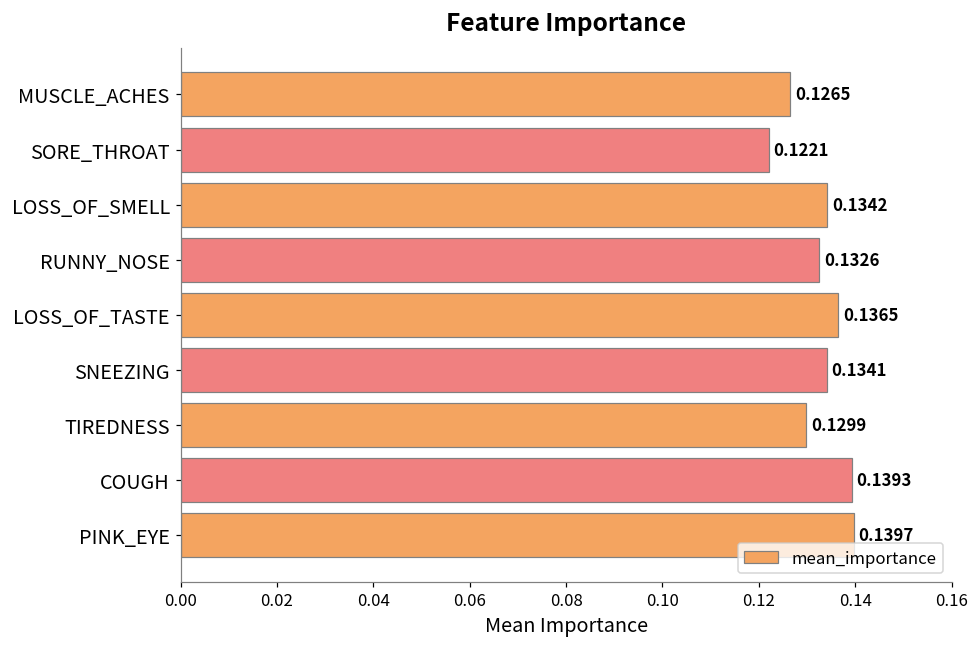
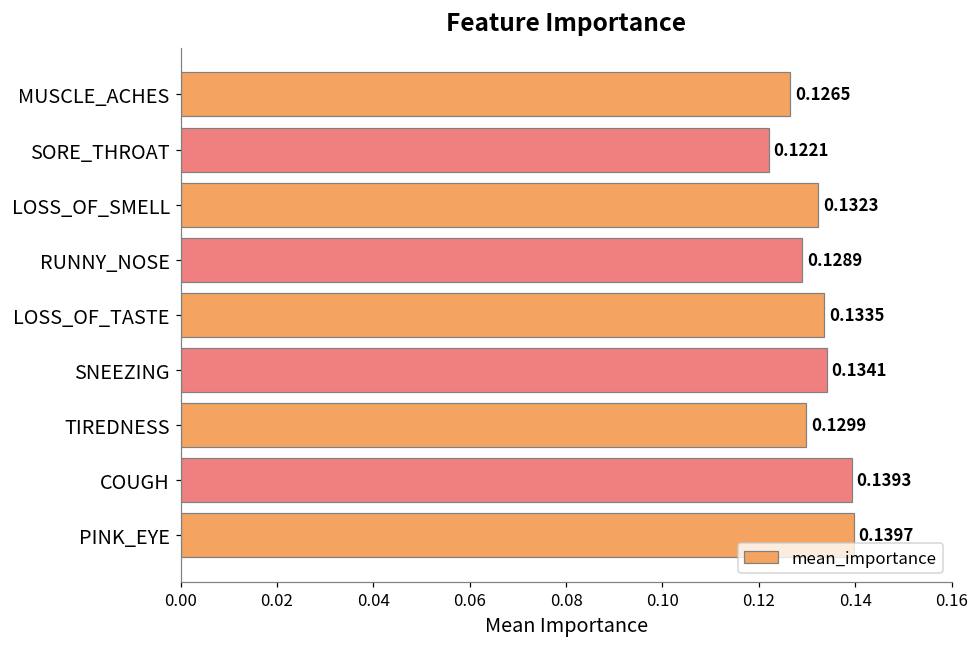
  {
    "MUSCLE_ACHES": 0.1265,
    "SORE_THROAT": 0.1221,
-   "LOSS_OF_SMELL": 0.1342,
-   "RUNNY_NOSE": 0.1326,
-   "LOSS_OF_TASTE": 0.1365,
+   "LOSS_OF_SMELL": 0.1323,
+   "RUNNY_NOSE": 0.1289,
+   "LOSS_OF_TASTE": 0.1335,
    "SNEEZING": 0.1341,
    "TIREDNESS": 0.1299,
    "COUGH": 0.1393
  }
